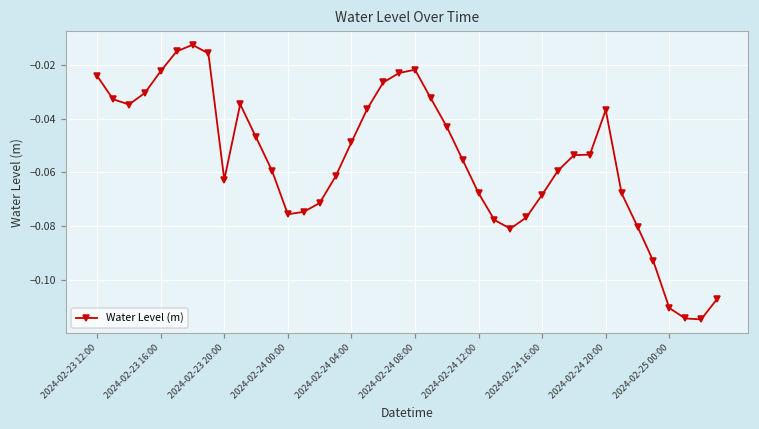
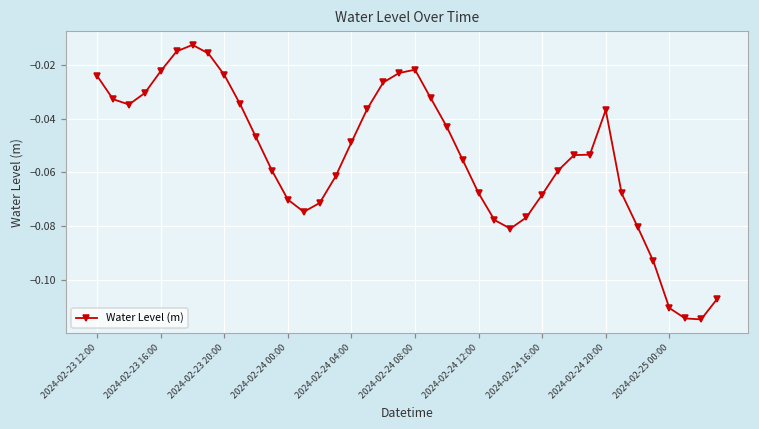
  {
    "2024-02-23 12:00": -0.024,
    "2024-02-23 16:00": -0.022,
-   "2024-02-23 20:00": -0.063,
-   "2024-02-24 00:00": -0.076,
+   "2024-02-23 20:00": -0.024,
+   "2024-02-24 00:00": -0.070,
    "2024-02-24 04:00": -0.049,
    "2024-02-24 08:00": -0.022,
    "2024-02-24 12:00": -0.068,
    "2024-02-24 16:00": -0.068,
    "2024-02-24 20:00": -0.037,
    "2024-02-25 00:00": -0.110
  }
